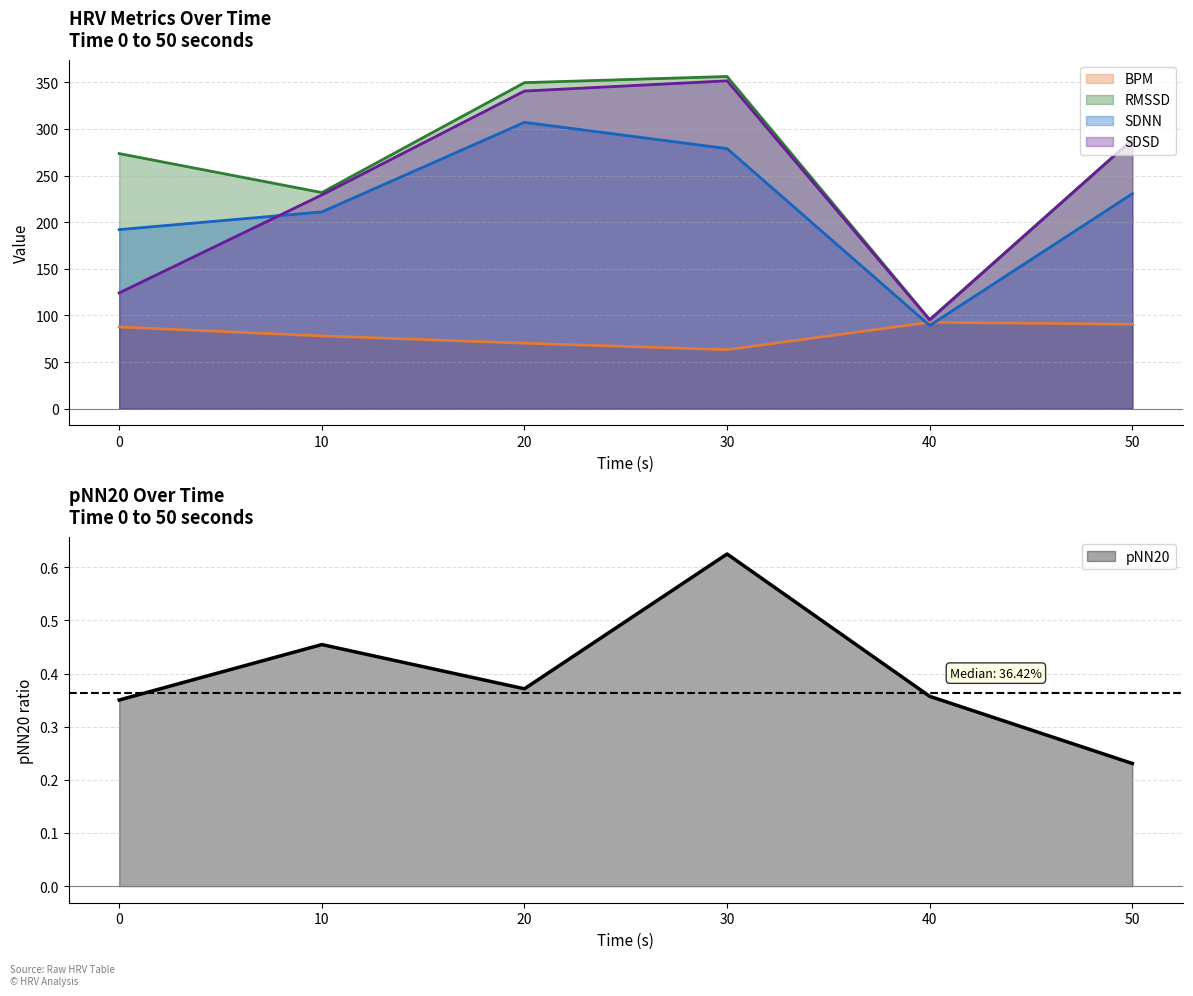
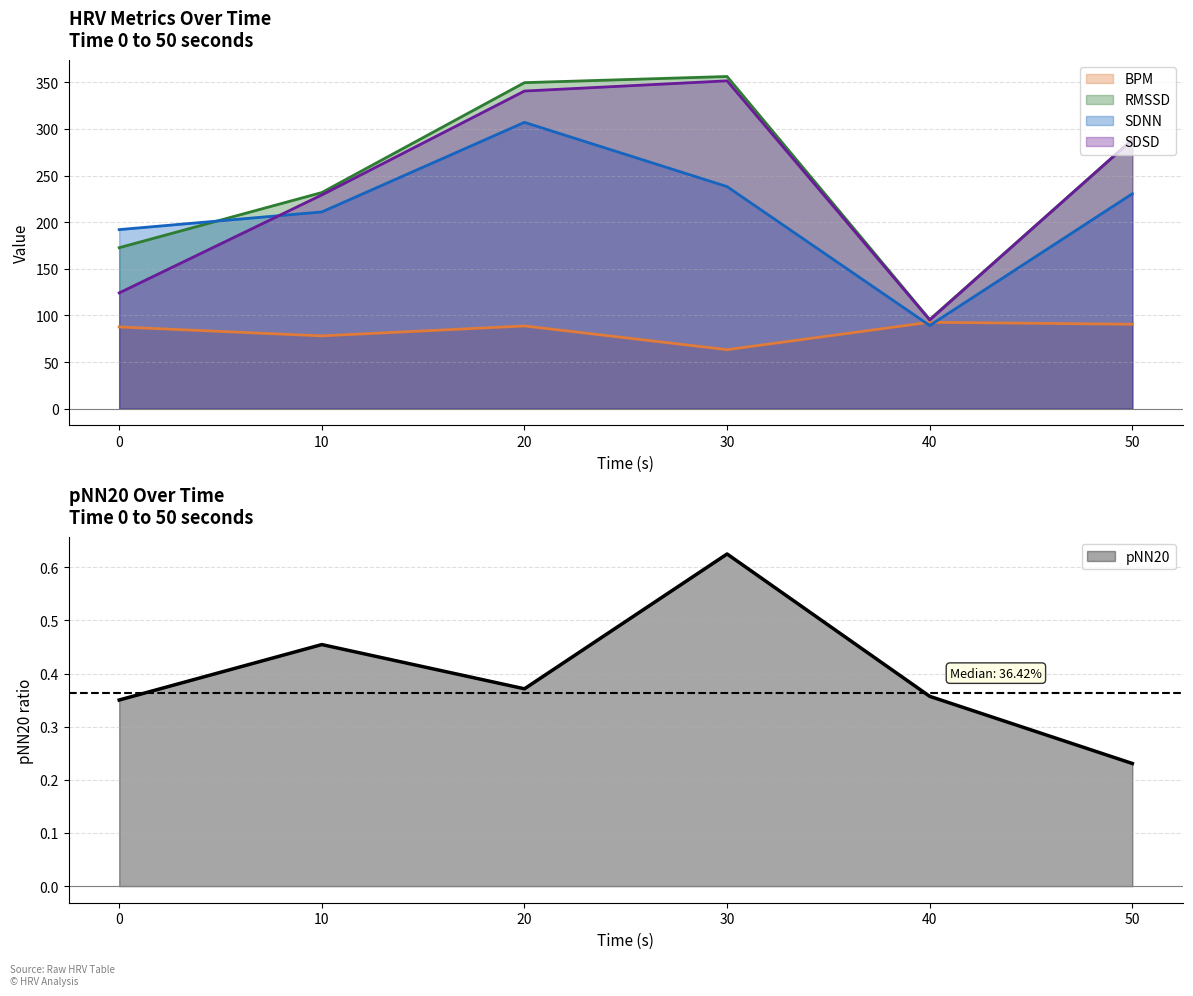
  {
    "HRV Metrics Over Time Time 0 to 50 seconds": {
      "BPM": {
        "0": 90,
        "10": 80,
-       "20": 70,
+       "20": 90,
        "30": 60,
        "50": 90
      },
      "RMSSD": {
-       "0": 270,
+       "0": 170,
        "20": 350,
        "30": 360
      },
      "SDNN": {
        "0": 190,
        "10": 210,
        "20": 310,
-       "30": 280,
+       "30": 240,
        "40": 90,
        "50": 230
      },
      "SDSD": {
        "0": 120,
        "20": 340,
        "30": 350
      }
    },
    "pNN20 Over Time Time 0 to 50 seconds": {
      "0": 0.35,
      "10": 0.45,
      "20": 0.37,
      "30": 0.63,
      "40": 0.36,
      "50": 0.23
    }
  }
